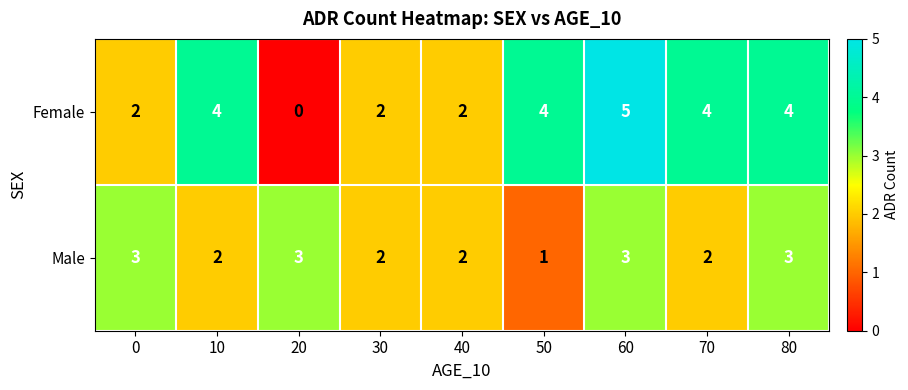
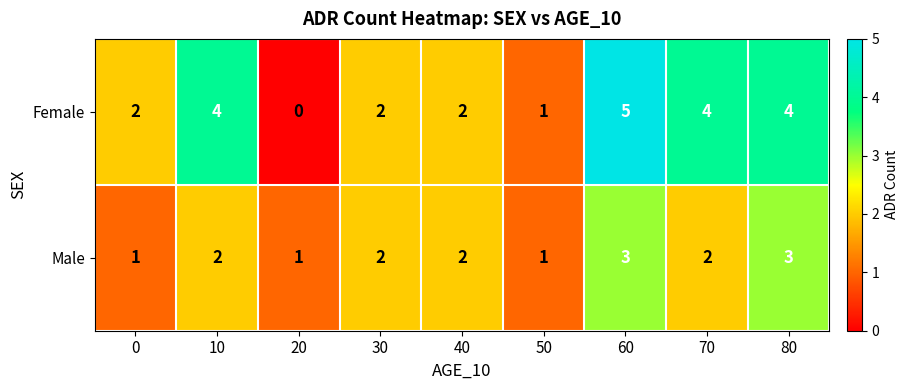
  {
    "Female": {
      "0": 2,
      "10": 4,
      "20": 0,
      "30": 2,
      "40": 2,
-     "50": 4,
+     "50": 1,
      "60": 5,
      "70": 4,
      "80": 4
    },
    "Male": {
-     "0": 3,
+     "0": 1,
      "10": 2,
-     "20": 3,
+     "20": 1,
      "30": 2,
      "40": 2,
      "50": 1,
      "60": 3,
      "70": 2,
      "80": 3
    }
  }
